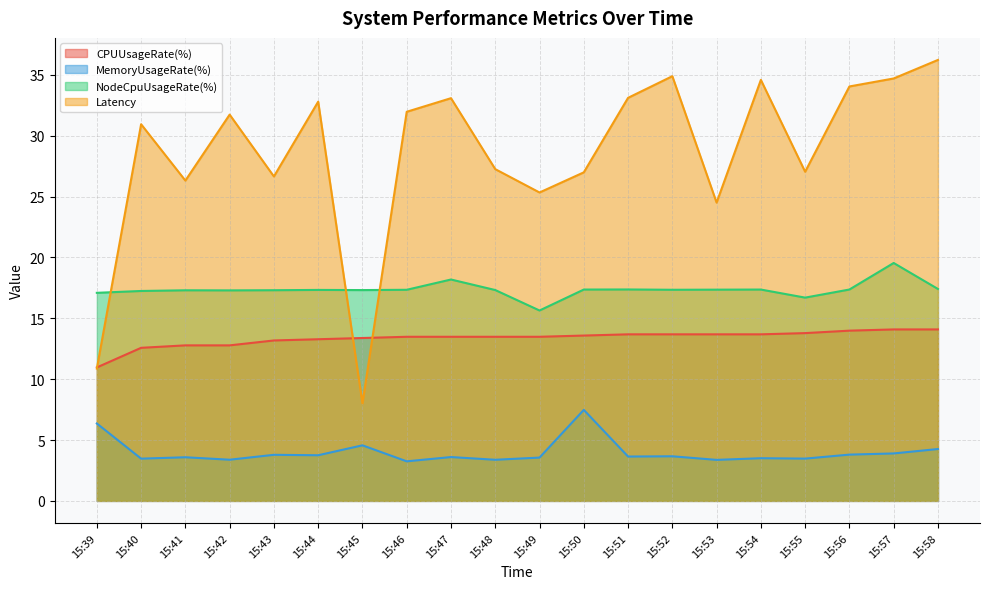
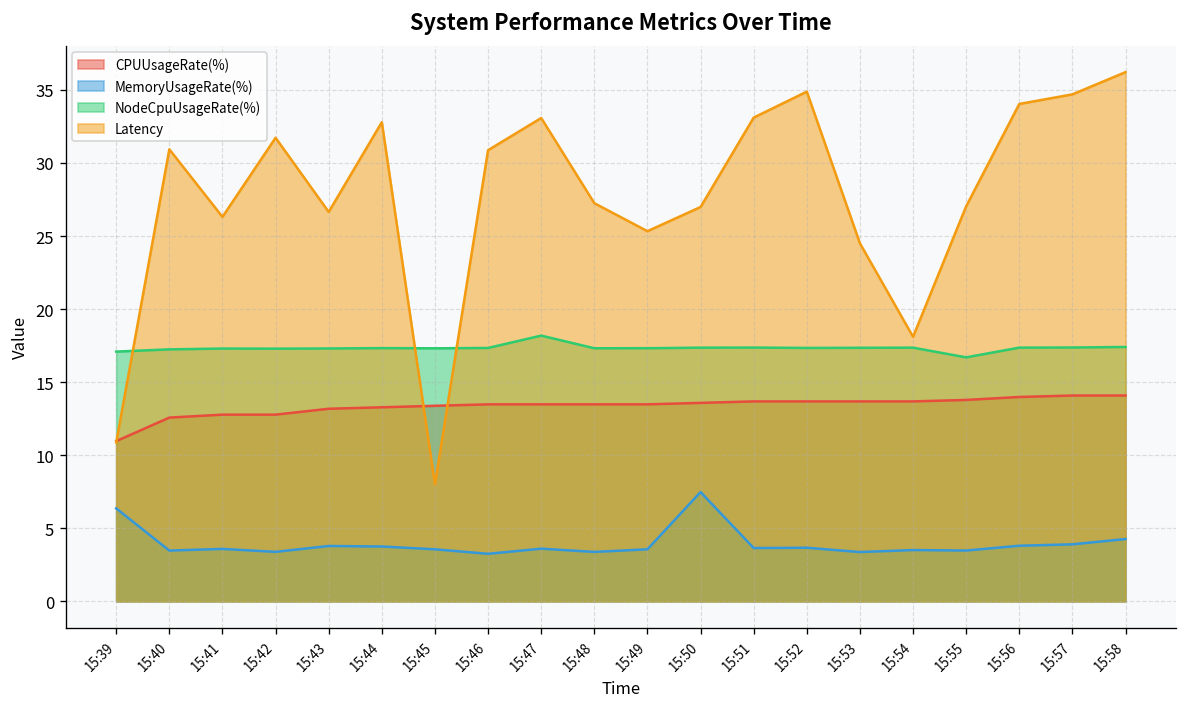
  {
    "CPUUsageRate(%)": {
      "15:40": 12.6,
      "15:41": 12.8,
      "15:42": 12.8,
      "15:43": 13.2,
      "15:44": 13.3,
      "15:45": 13.4,
      "15:46": 13.5,
      "15:47": 13.5,
      "15:48": 13.5,
      "15:49": 13.5,
      "15:50": 13.6,
      "15:51": 13.7,
      "15:52": 13.7,
      "15:53": 13.7,
      "15:54": 13.7,
      "15:55": 13.8,
      "15:56": 14.0,
      "15:57": 14.1,
      "15:58": 14.1
    },
    "MemoryUsageRate(%)": {
      "15:39": 6.4,
      "15:40": 3.5,
      "15:41": 3.6,
      "15:42": 3.4,
      "15:43": 3.8,
      "15:44": 3.7,
-     "15:45": 4.6,
+     "15:45": 3.6,
      "15:46": 3.2,
      "15:47": 3.6,
      "15:48": 3.4,
      "15:49": 3.6,
      "15:50": 7.5,
      "15:51": 3.6,
      "15:52": 3.7,
      "15:53": 3.4,
      "15:54": 3.5,
      "15:55": 3.5,
      "15:56": 3.8,
      "15:57": 3.9,
      "15:58": 4.3
    },
    "NodeCpuUsageRate(%)": {
      "15:39": 17.1,
      "15:40": 17.2,
      "15:41": 17.3,
      "15:42": 17.3,
      "15:43": 17.3,
      "15:44": 17.3,
      "15:45": 17.3,
      "15:46": 17.3,
      "15:47": 18.2,
      "15:48": 17.3,
-     "15:49": 15.6,
+     "15:49": 17.3,
      "15:50": 17.4,
      "15:51": 17.4,
      "15:52": 17.3,
      "15:53": 17.4,
      "15:54": 17.4,
      "15:55": 16.7,
      "15:56": 17.4,
-     "15:57": 19.5,
+     "15:57": 17.4,
      "15:58": 17.4
    },
    "Latency": {
      "15:40": 30.9,
      "15:41": 26.3,
      "15:42": 31.7,
      "15:43": 26.6,
      "15:44": 32.8,
      "15:45": 8.0,
-     "15:46": 32.0,
+     "15:46": 30.9,
      "15:47": 33.1,
      "15:48": 27.2,
      "15:49": 25.3,
      "15:50": 27.0,
      "15:51": 33.1,
      "15:52": 34.9,
      "15:53": 24.5,
-     "15:54": 34.6,
+     "15:54": 18.1,
      "15:55": 27.0,
      "15:56": 34.0,
      "15:57": 34.7,
      "15:58": 36.2
    }
  }
